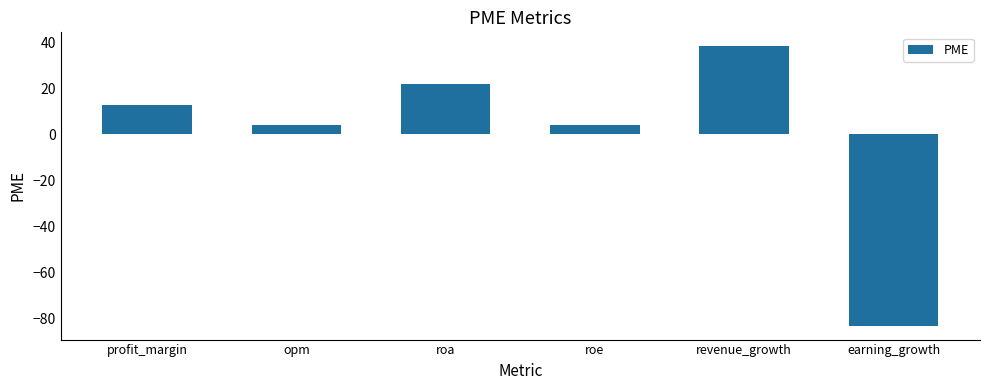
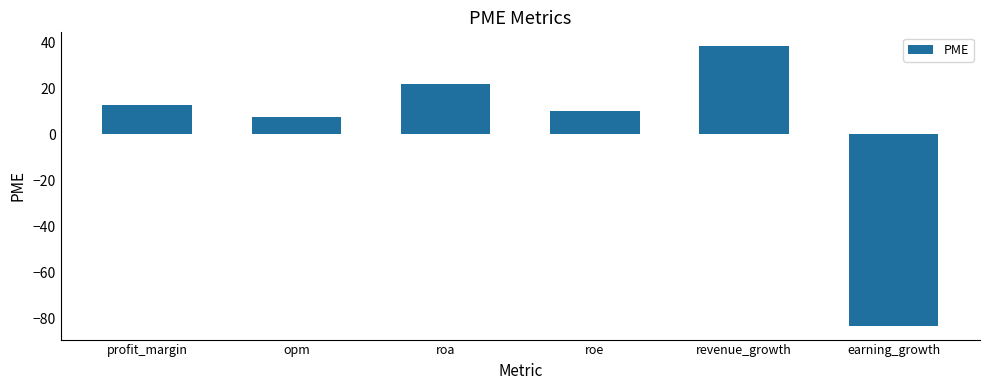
  {
    "profit_margin": 13,
-   "opm": 4,
+   "opm": 7,
    "roa": 22,
-   "roe": 4,
+   "roe": 10,
    "revenue_growth": 38,
    "earning_growth": -83
  }
